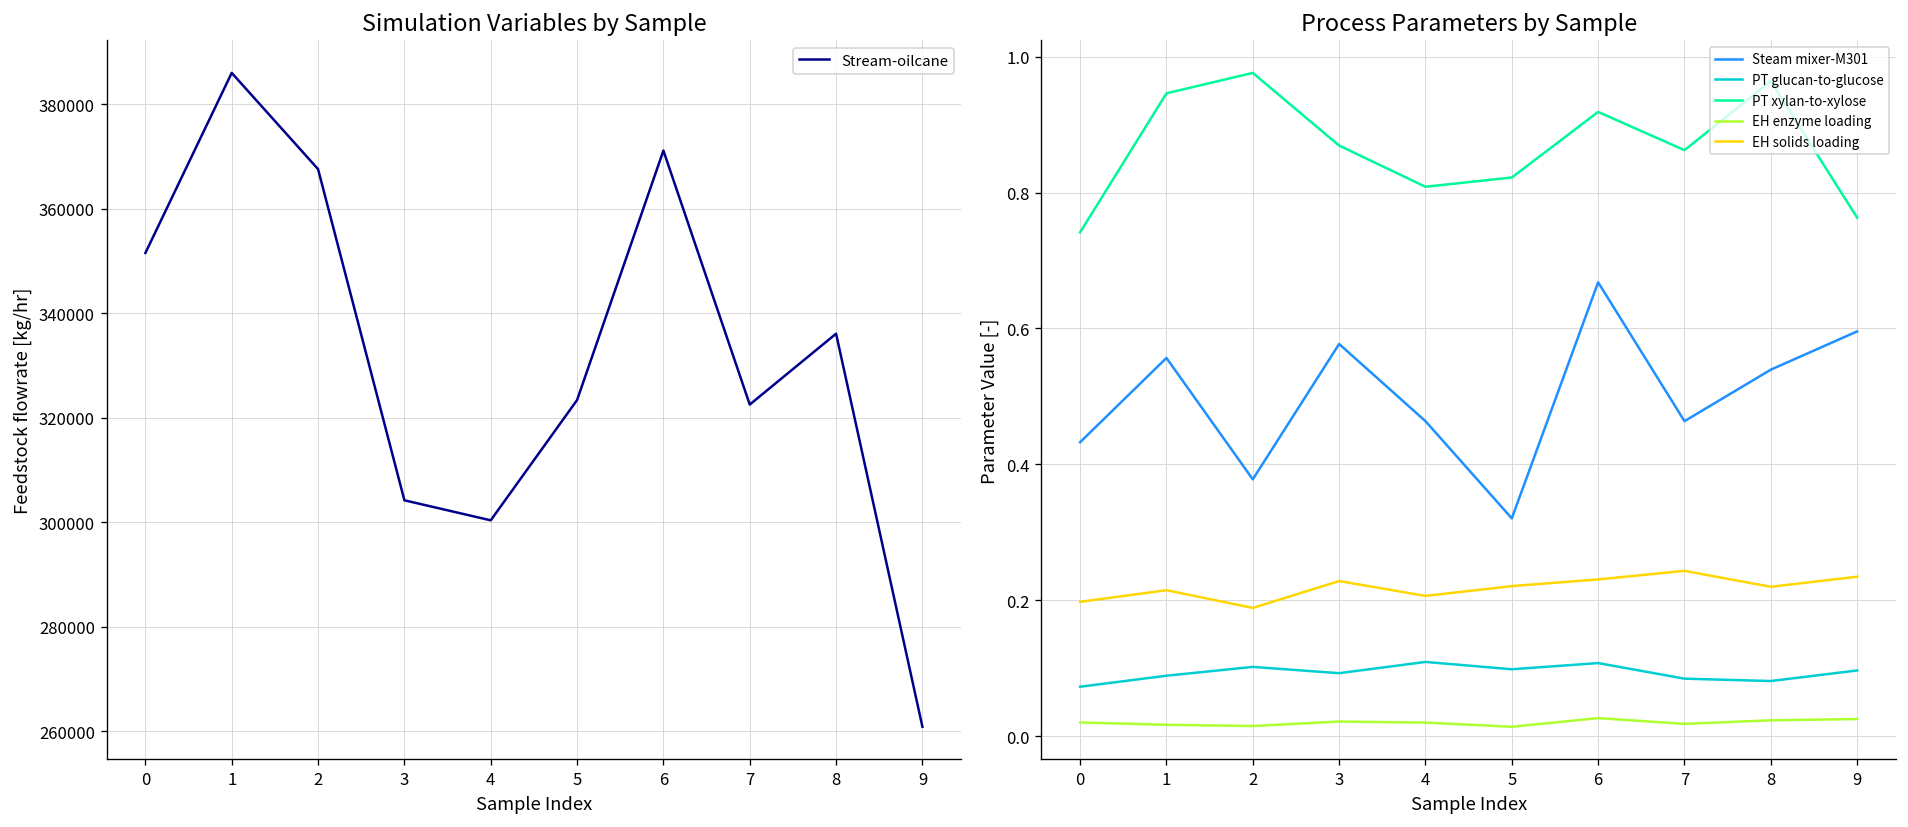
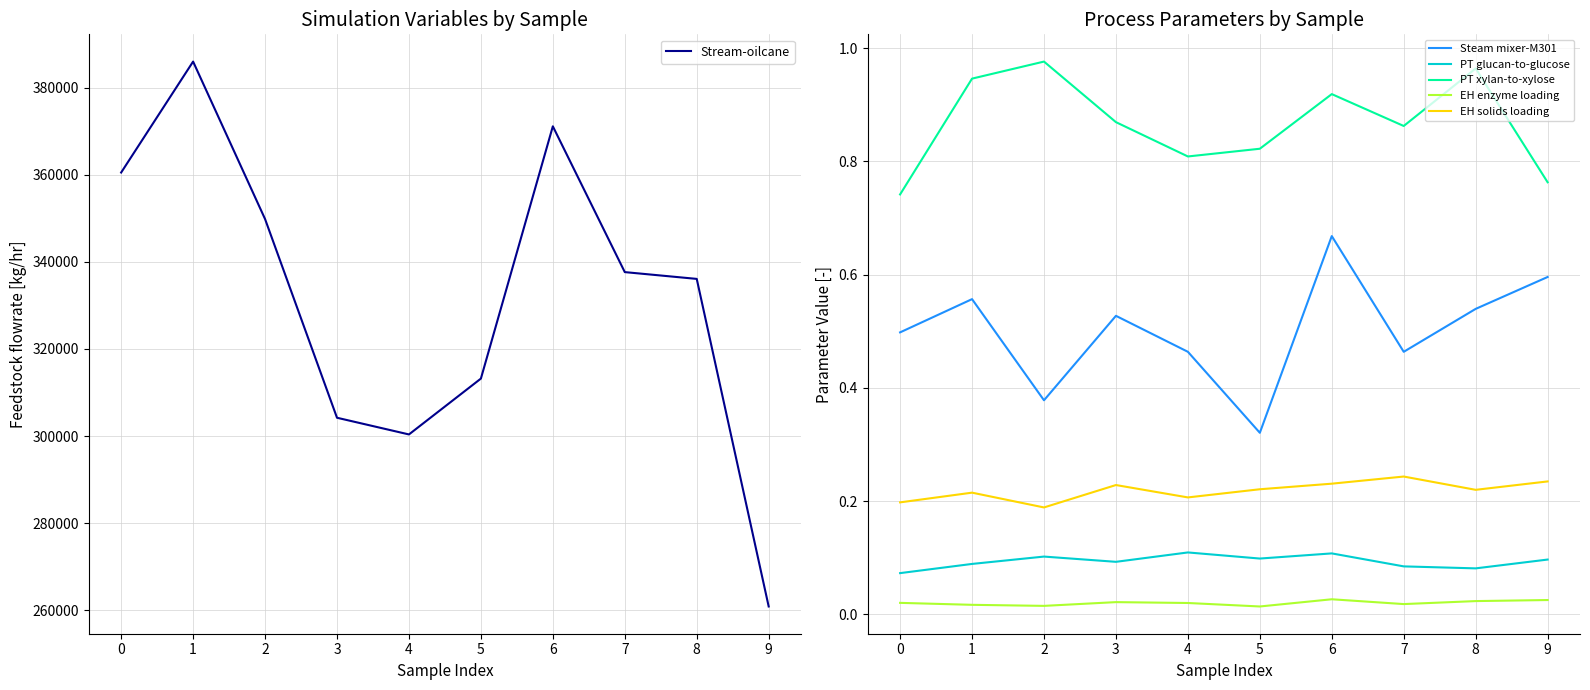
  {
    "Simulation Variables by Sample": {
-     "0": 352000,
+     "0": 361000,
      "1": 386000,
-     "2": 368000,
+     "2": 350000,
      "3": 304000,
      "4": 300000,
-     "5": 323000,
+     "5": 313000,
      "6": 371000,
-     "7": 323000,
+     "7": 338000,
      "8": 336000,
      "9": 261000
    },
    "Process Parameters by Sample": {
      "Steam mixer-M301": {
-       "0": 0.43,
+       "0": 0.50,
        "1": 0.56,
        "2": 0.38,
-       "3": 0.58,
+       "3": 0.53,
        "4": 0.46,
        "5": 0.32,
        "6": 0.67,
        "7": 0.46,
        "8": 0.54,
        "9": 0.60
      }
    }
  }
